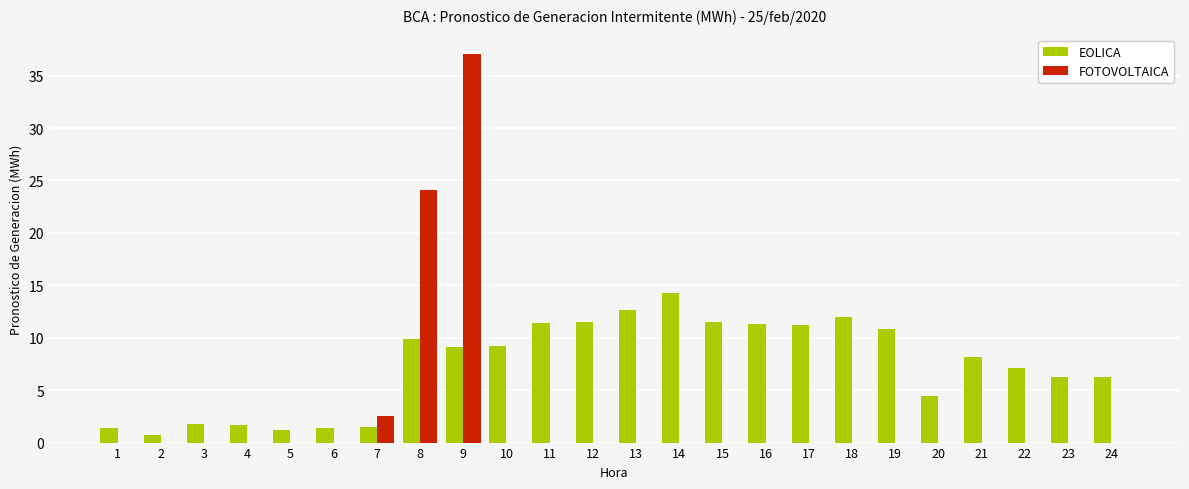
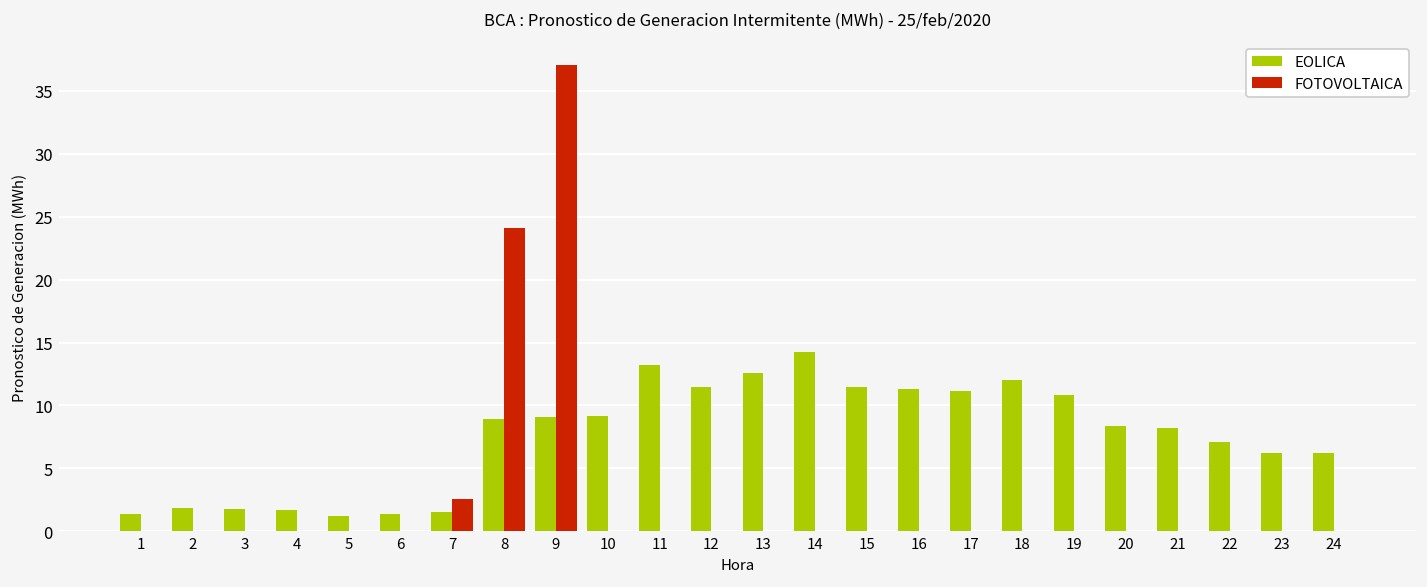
  {
    "EOLICA": {
      "1": 1.4,
-     "2": 0.8,
+     "2": 1.8,
      "3": 1.8,
      "4": 1.7,
      "5": 1.2,
      "6": 1.4,
      "7": 1.5,
-     "8": 9.9,
+     "8": 8.9,
      "9": 9.1,
      "10": 9.2,
-     "11": 11.4,
+     "11": 13.2,
      "12": 11.5,
      "13": 12.6,
      "14": 14.2,
      "15": 11.5,
      "16": 11.3,
      "17": 11.2,
      "18": 12.0,
      "19": 10.8,
-     "20": 4.4,
+     "20": 8.4,
      "21": 8.2,
      "22": 7.1,
      "23": 6.2,
      "24": 6.3
    },
    "FOTOVOLTAICA": {
      "1": 0.0,
      "2": 0.0,
      "3": 0.0,
      "4": 0.0,
      "5": 0.0,
      "6": 0.0,
      "7": 2.6,
      "8": 24.1,
      "9": 37.1,
      "10": 0.0,
      "11": 0.0,
      "12": 0.0,
      "13": 0.0,
      "14": 0.0,
      "15": 0.0,
      "16": 0.0,
      "17": 0.0,
      "18": 0.0,
      "19": 0.0,
      "20": 0.0,
      "21": 0.0,
      "22": 0.0,
      "23": 0.0,
      "24": 0.0
    }
  }
